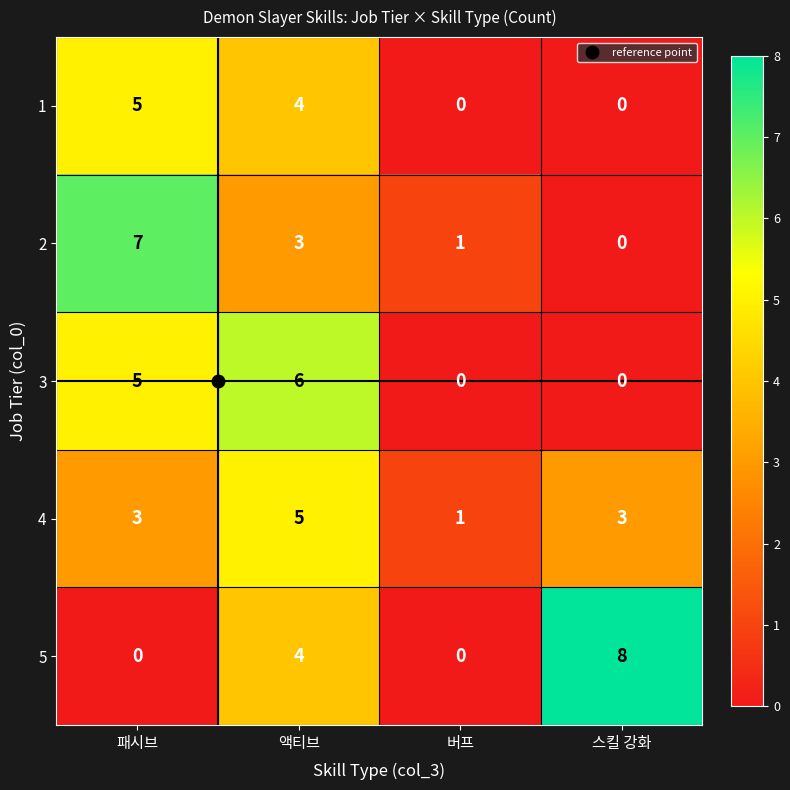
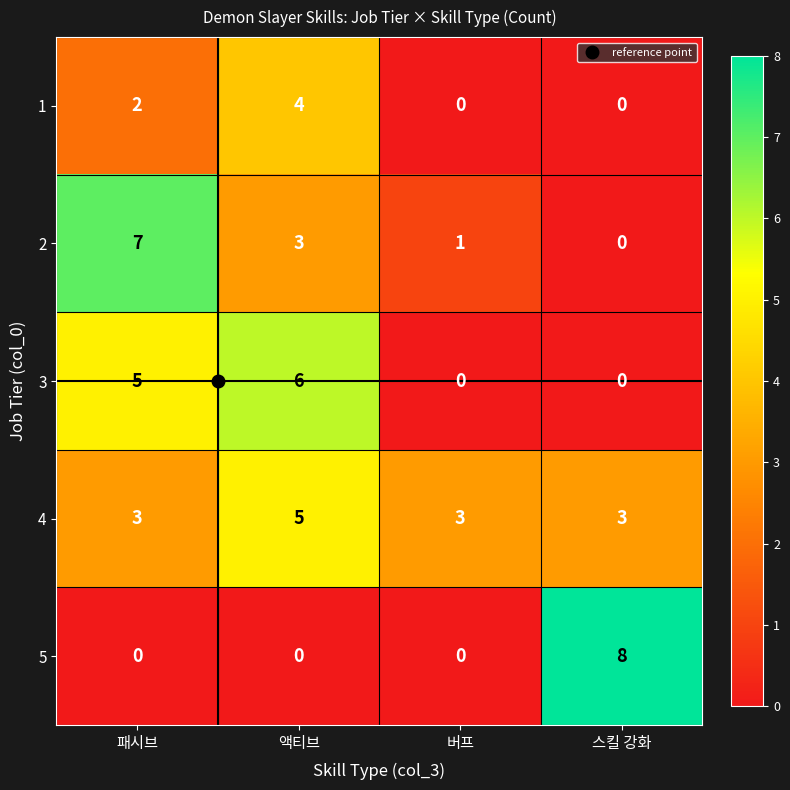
  {
    "1": {
-     "패시브": 5,
+     "패시브": 2,
      "액티브": 4,
      "버프": 0,
      "스킬 강화": 0
    },
    "2": {
      "패시브": 7,
      "액티브": 3,
      "버프": 1,
      "스킬 강화": 0
    },
    "3": {
      "패시브": 5,
      "액티브": 6,
      "버프": 0,
      "스킬 강화": 0
    },
    "4": {
      "패시브": 3,
      "액티브": 5,
-     "버프": 1,
+     "버프": 3,
      "스킬 강화": 3
    },
    "5": {
      "패시브": 0,
-     "액티브": 4,
+     "액티브": 0,
      "버프": 0,
      "스킬 강화": 8
    }
  }
